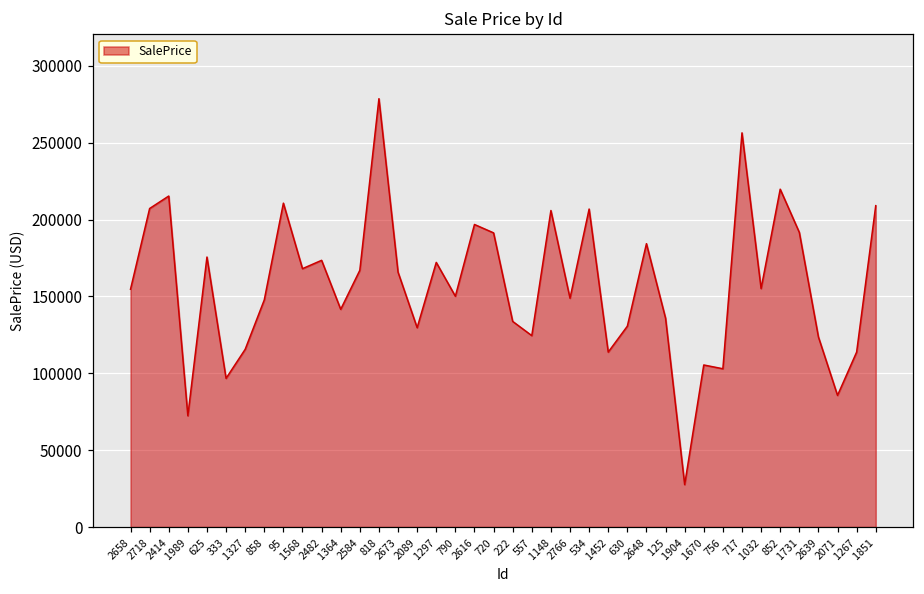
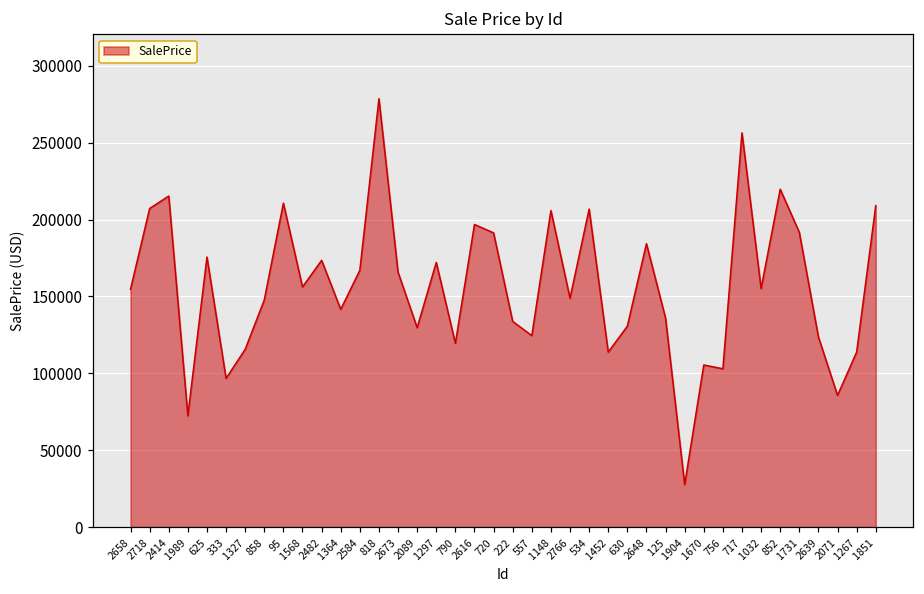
  {
    "2658": 155000,
    "2718": 207000,
    "2414": 215000,
    "1989": 72000,
    "625": 176000,
    "333": 97000,
    "1327": 116000,
    "858": 148000,
    "95": 211000,
-   "1568": 168000,
+   "1568": 156000,
    "2482": 174000,
    "1364": 142000,
    "2584": 167000,
    "818": 279000,
    "2673": 166000,
    "2089": 130000,
    "1297": 172000,
-   "790": 150000,
+   "790": 120000,
    "2616": 197000,
    "720": 191000,
    "222": 134000,
    "557": 125000,
    "1148": 206000,
    "2766": 149000,
    "534": 207000,
    "1452": 114000,
    "630": 131000,
    "2648": 184000,
    "125": 136000,
    "1904": 28000,
    "1670": 105000,
    "756": 103000,
    "717": 256000,
    "1032": 155000,
    "852": 220000,
    "1731": 192000,
    "2639": 124000,
    "2071": 86000,
    "1267": 114000,
    "1851": 209000
  }
